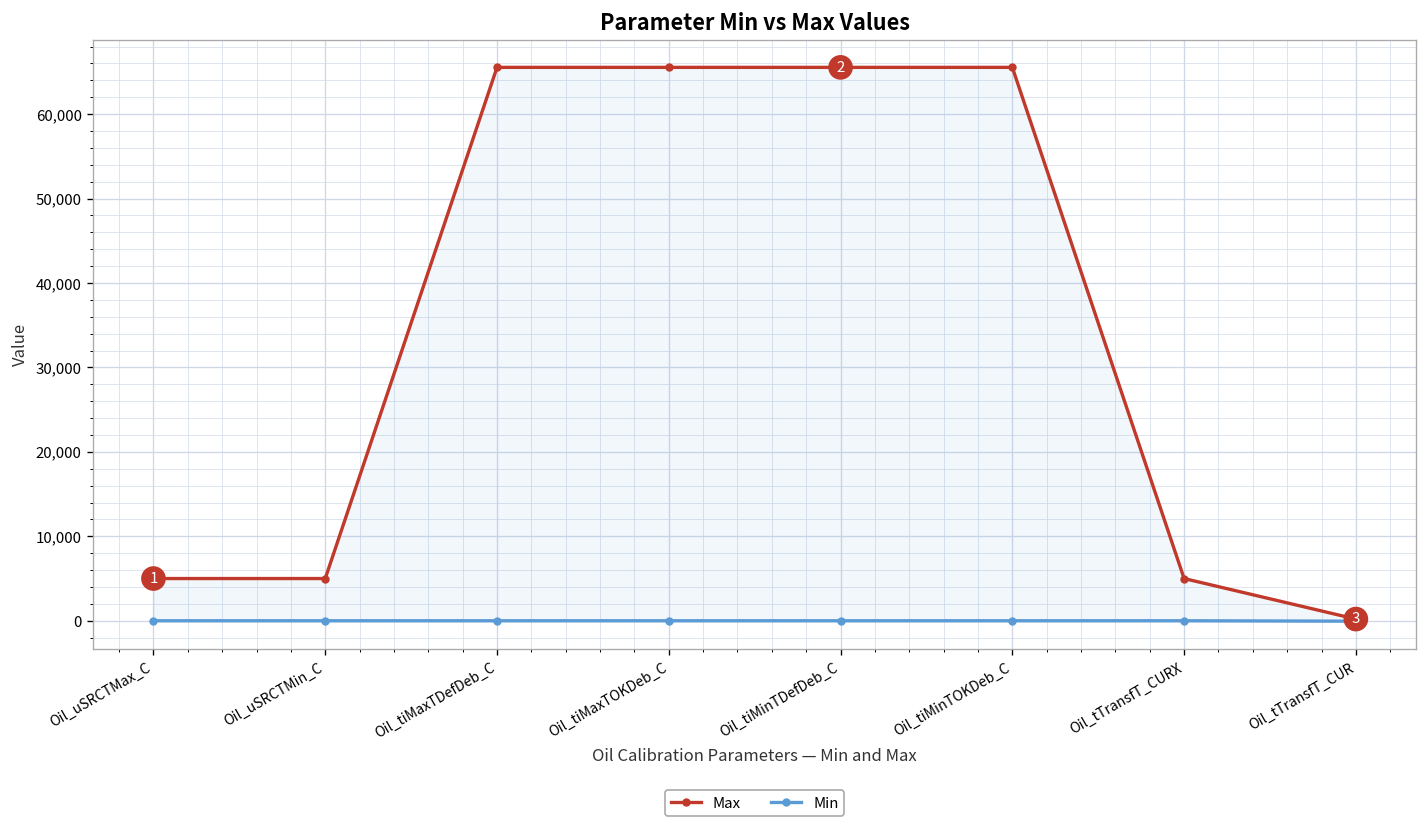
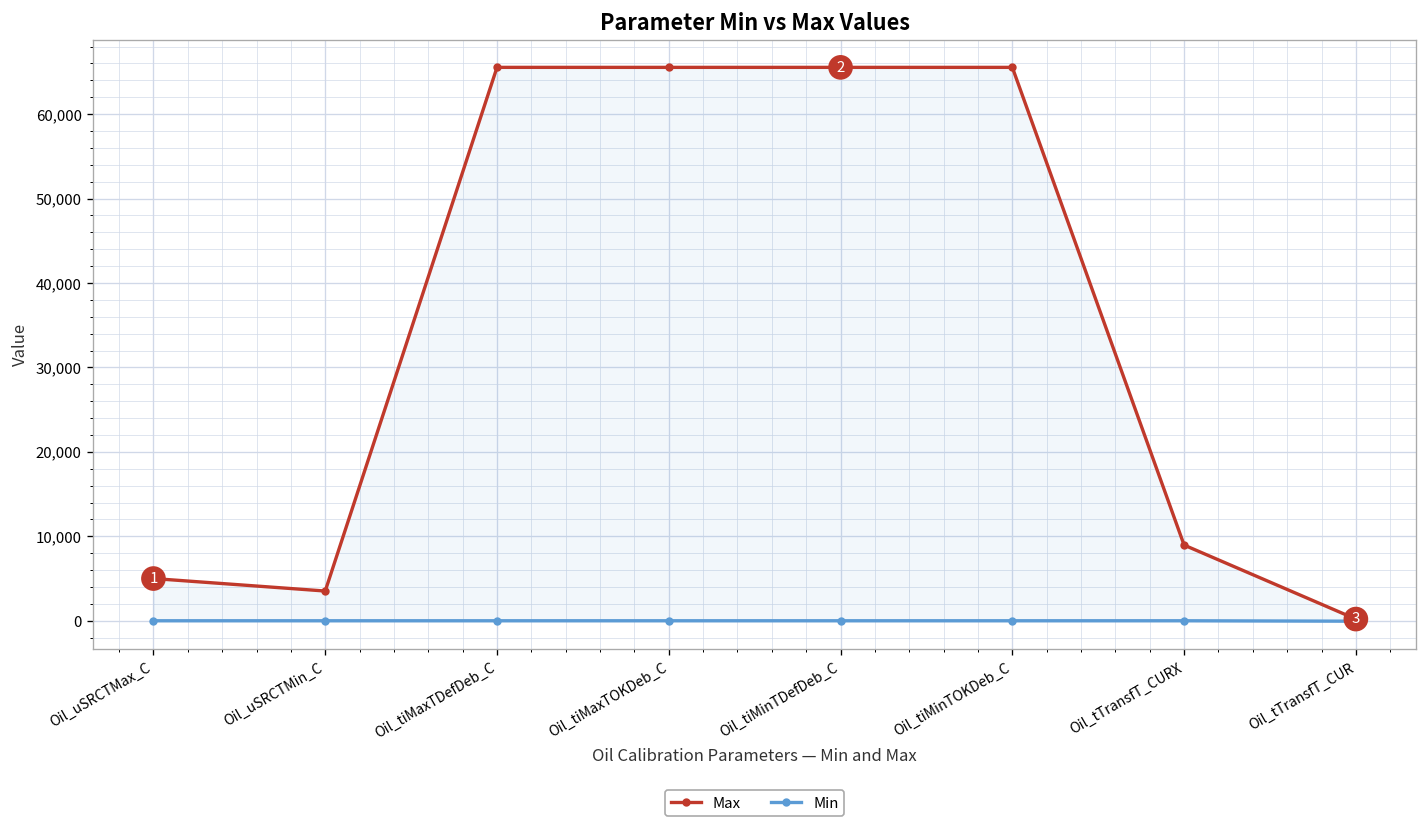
  {
    "Max": {
-     "Oil_uSRCTMin_C": "5,000",
+     "Oil_uSRCTMin_C": "4,000",
      "Oil_tiMaxTDefDeb_C": "66,000",
      "Oil_tiMaxTOKDeb_C": "66,000",
      "Oil_tiMinTOKDeb_C": "66,000",
-     "Oil_tTransfT_CURX": "5,000"
+     "Oil_tTransfT_CURX": "9,000"
    },
    "Min": {
      "Oil_uSRCTMax_C": "0",
      "Oil_uSRCTMin_C": "0",
      "Oil_tiMaxTDefDeb_C": "0",
      "Oil_tiMaxTOKDeb_C": "0",
      "Oil_tiMinTDefDeb_C": "0",
      "Oil_tiMinTOKDeb_C": "0",
      "Oil_tTransfT_CURX": "0"
    }
  }
